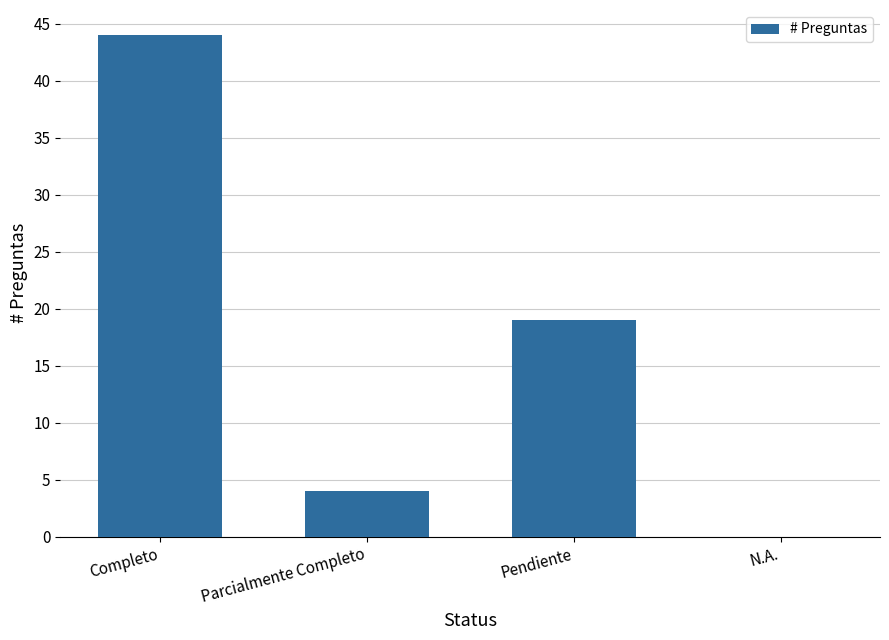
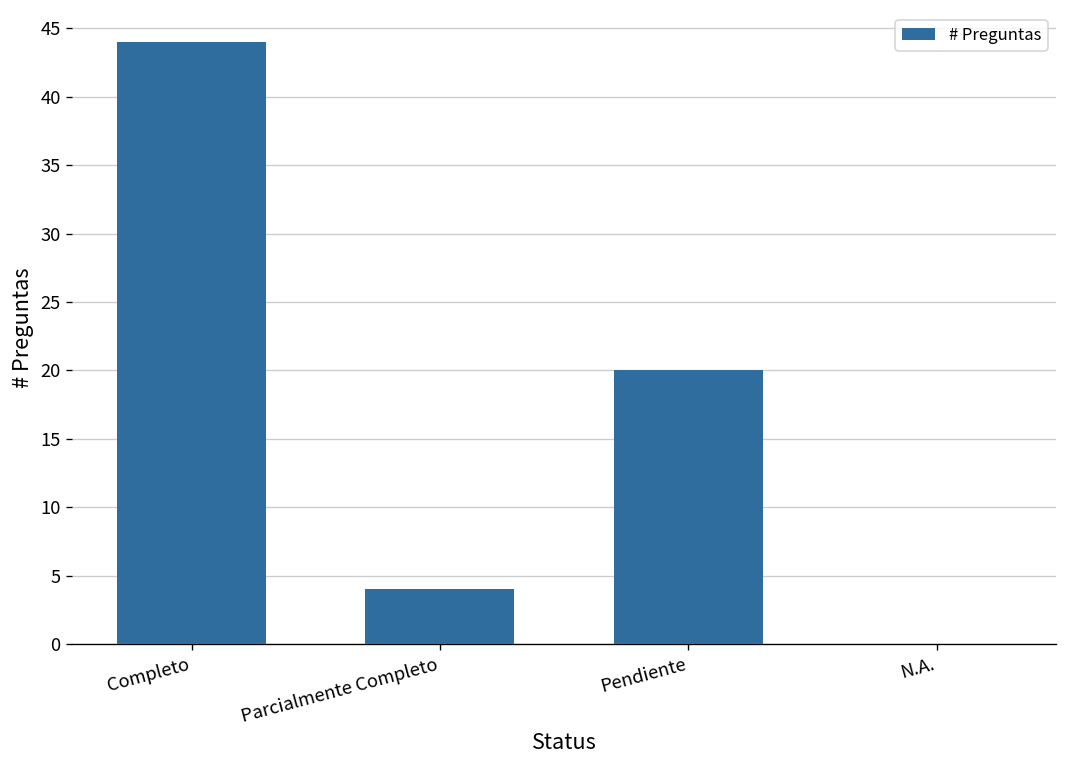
  {
    "Completo": 44,
    "Parcialmente Completo": 4,
-   "Pendiente": 19,
+   "Pendiente": 20,
    "N.A.": 0
  }
